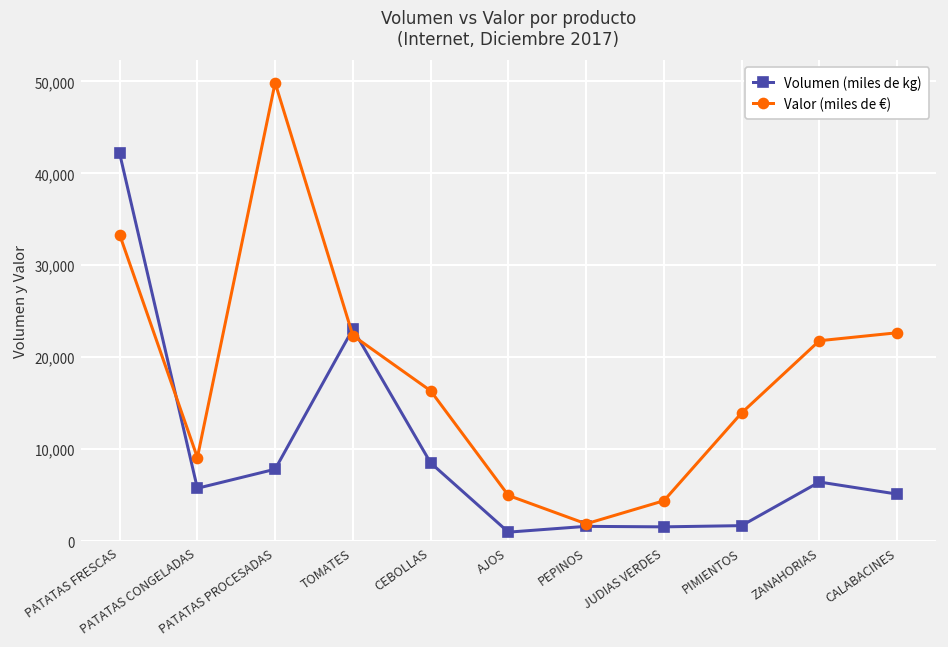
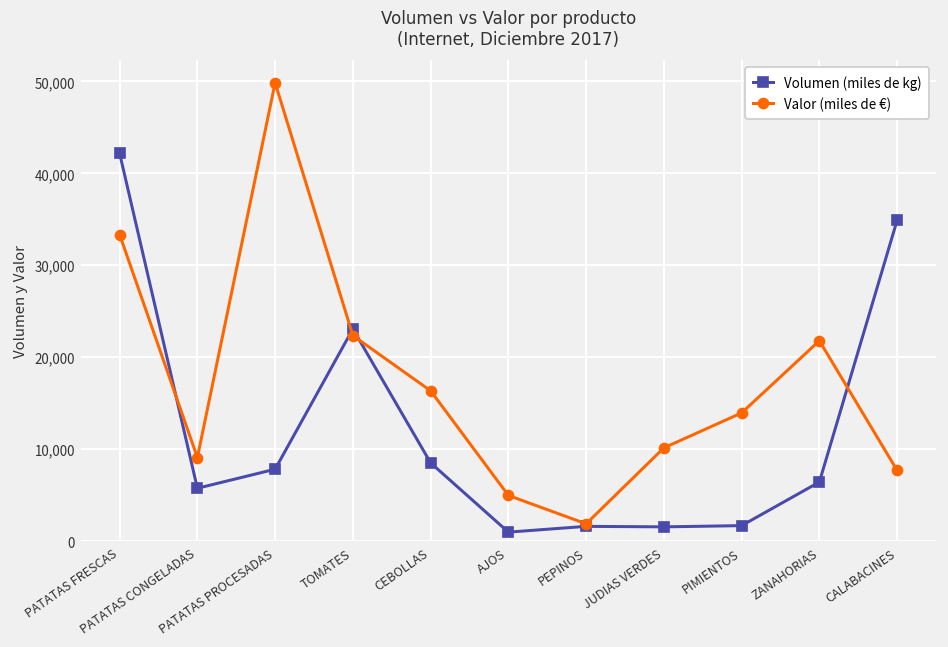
  {
    "Volumen (miles de kg)": {
      "PATATAS FRESCAS": "42,000",
      "PATATAS CONGELADAS": "6,000",
      "PATATAS PROCESADAS": "8,000",
      "TOMATES": "23,000",
      "CEBOLLAS": "9,000",
      "AJOS": "1,000",
      "JUDIAS VERDES": "2,000",
      "PIMIENTOS": "2,000",
      "ZANAHORIAS": "6,000",
-     "CALABACINES": "5,000"
+     "CALABACINES": "35,000"
    },
    "Valor (miles de €)": {
      "PATATAS FRESCAS": "33,000",
      "PATATAS CONGELADAS": "9,000",
      "PATATAS PROCESADAS": "50,000",
      "TOMATES": "22,000",
      "CEBOLLAS": "16,000",
      "AJOS": "5,000",
-     "JUDIAS VERDES": "4,000",
+     "JUDIAS VERDES": "10,000",
      "PIMIENTOS": "14,000",
      "ZANAHORIAS": "22,000",
-     "CALABACINES": "23,000"
+     "CALABACINES": "8,000"
    }
  }
